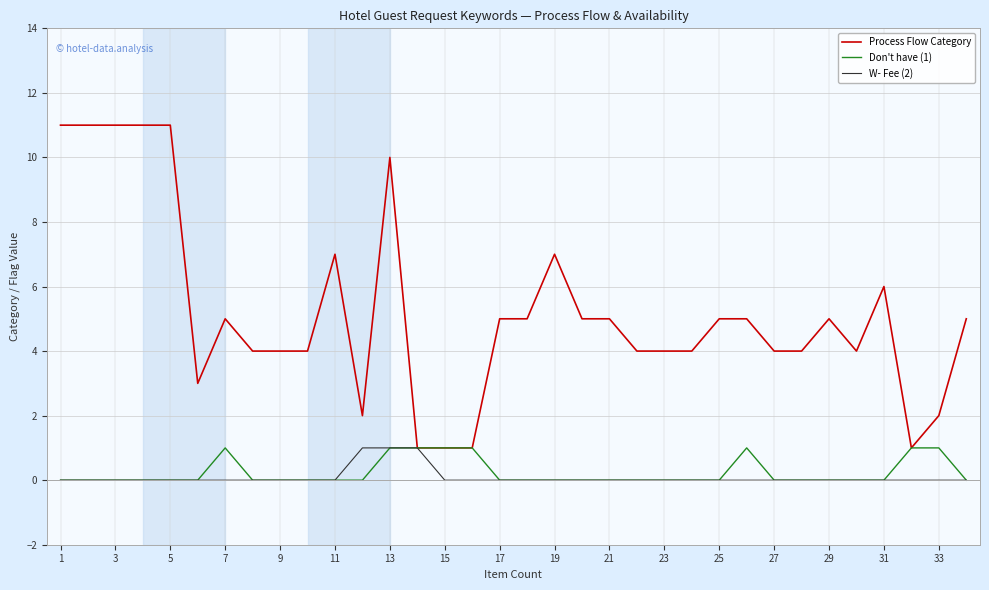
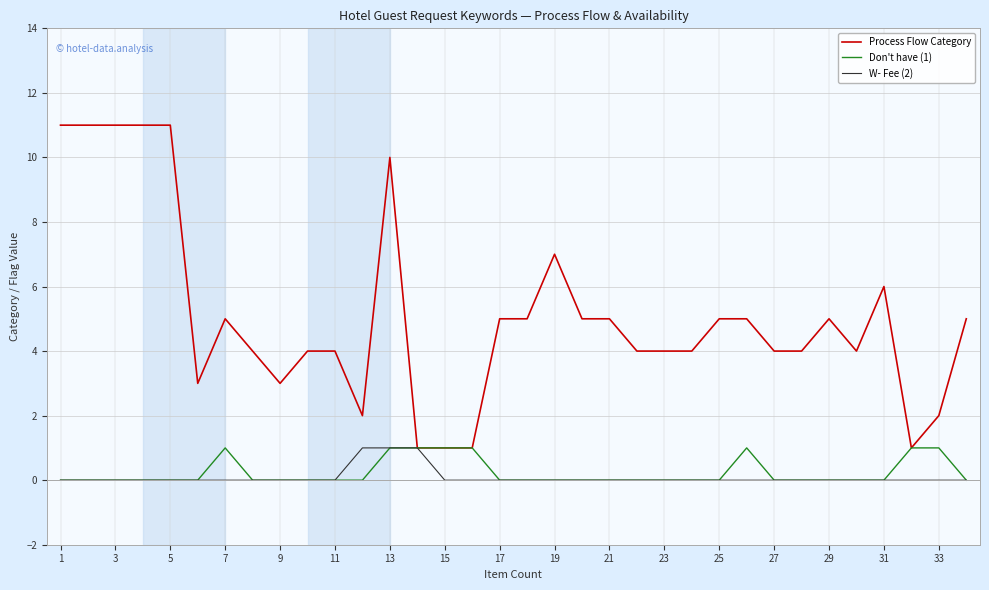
  {
    "Process Flow Category": {
      "1": 11,
      "3": 11,
      "5": 11,
      "7": 5,
-     "9": 4,
-     "11": 7,
+     "9": 3,
+     "11": 4,
      "13": 10,
      "17": 5,
      "19": 7,
      "21": 5,
      "23": 4,
      "25": 5,
      "27": 4,
      "29": 5,
      "31": 6,
      "33": 2
    },
    "Don't have (1)": {
      "7": 1,
      "33": 1
    },
    "W- Fee (2)": {
      "7": 0,
      "15": 0,
      "33": 0
    }
  }
